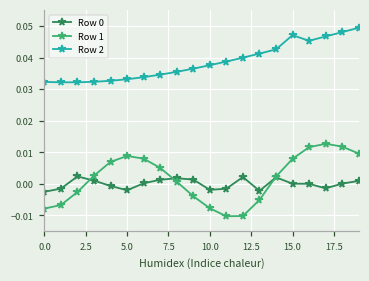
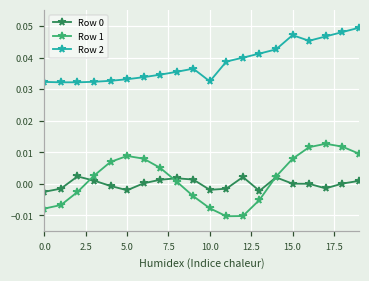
  {
    "Row 2": {
      "0.0": 0.032,
      "5.0": 0.033,
-     "10.0": 0.038,
+     "10.0": 0.032,
      "15.0": 0.047
    }
  }
